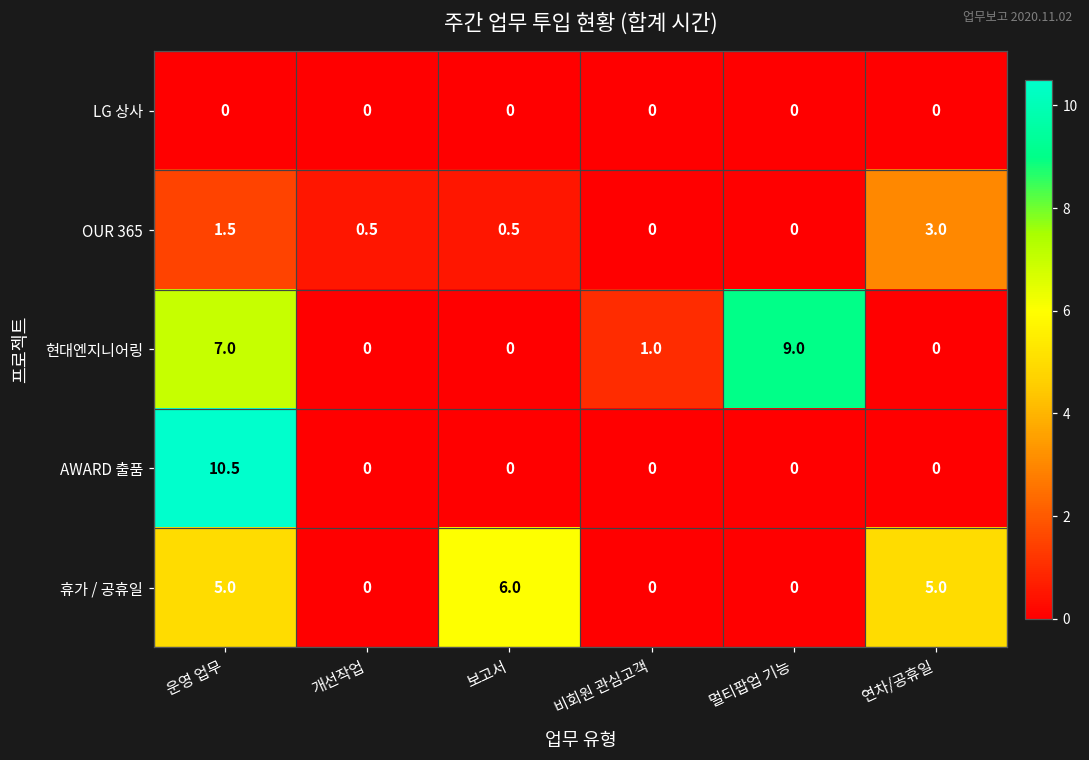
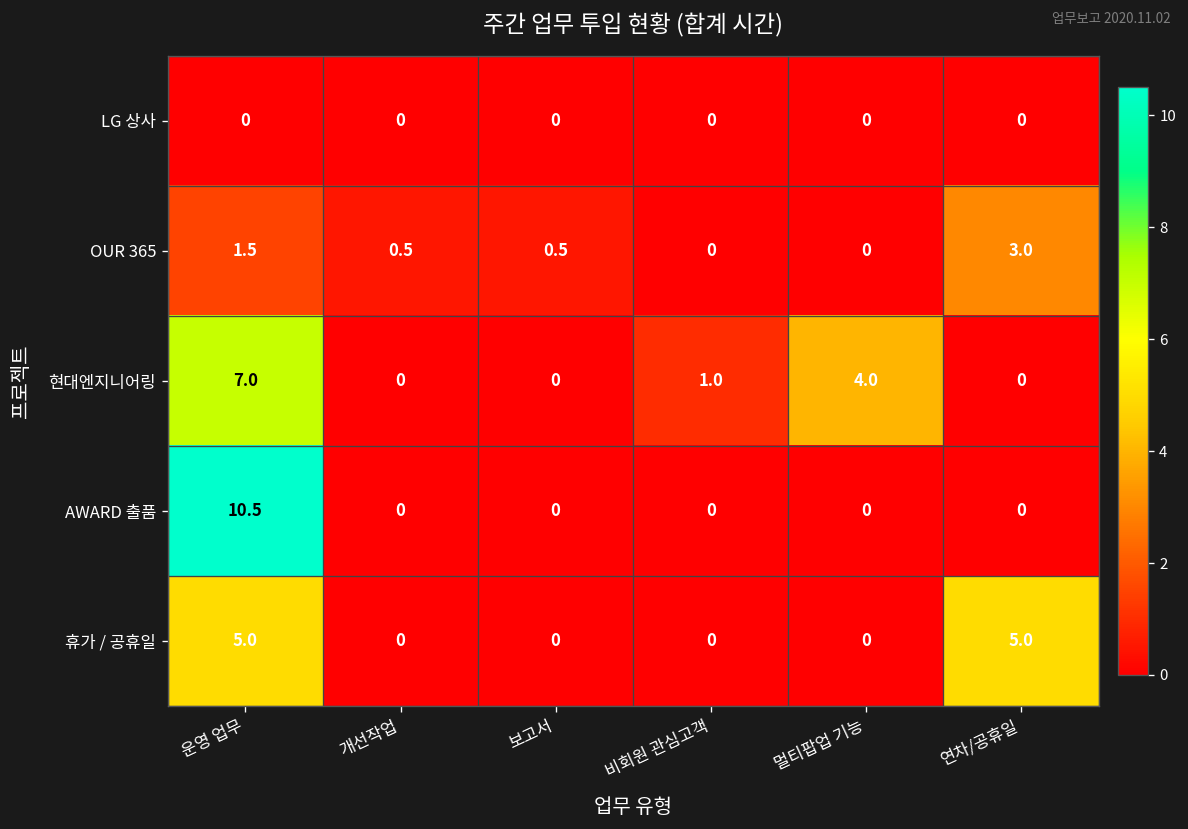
  {
    "LG 상사": {
      "운영 업무": 0,
      "개선작업": 0,
      "보고서": 0,
      "비회원 관심고객": 0,
      "멀티팝업 기능": 0,
      "연차/공휴일": 0
    },
    "OUR 365": {
      "운영 업무": 1.5,
      "개선작업": 0.5,
      "보고서": 0.5,
      "비회원 관심고객": 0,
      "멀티팝업 기능": 0,
      "연차/공휴일": 3.0
    },
    "현대엔지니어링": {
      "운영 업무": 7.0,
      "개선작업": 0,
      "보고서": 0,
      "비회원 관심고객": 1.0,
-     "멀티팝업 기능": 9.0,
+     "멀티팝업 기능": 4.0,
      "연차/공휴일": 0
    },
    "AWARD 출품": {
      "운영 업무": 10.5,
      "개선작업": 0,
      "보고서": 0,
      "비회원 관심고객": 0,
      "멀티팝업 기능": 0,
      "연차/공휴일": 0
    },
    "휴가 / 공휴일": {
      "운영 업무": 5.0,
      "개선작업": 0,
-     "보고서": 6.0,
+     "보고서": 0,
      "비회원 관심고객": 0,
      "멀티팝업 기능": 0,
      "연차/공휴일": 5.0
    }
  }
